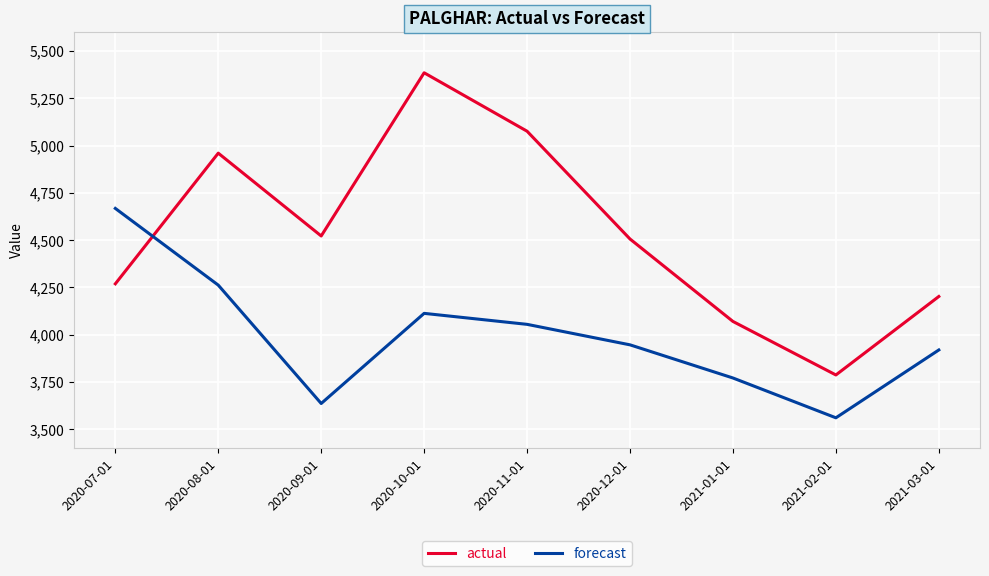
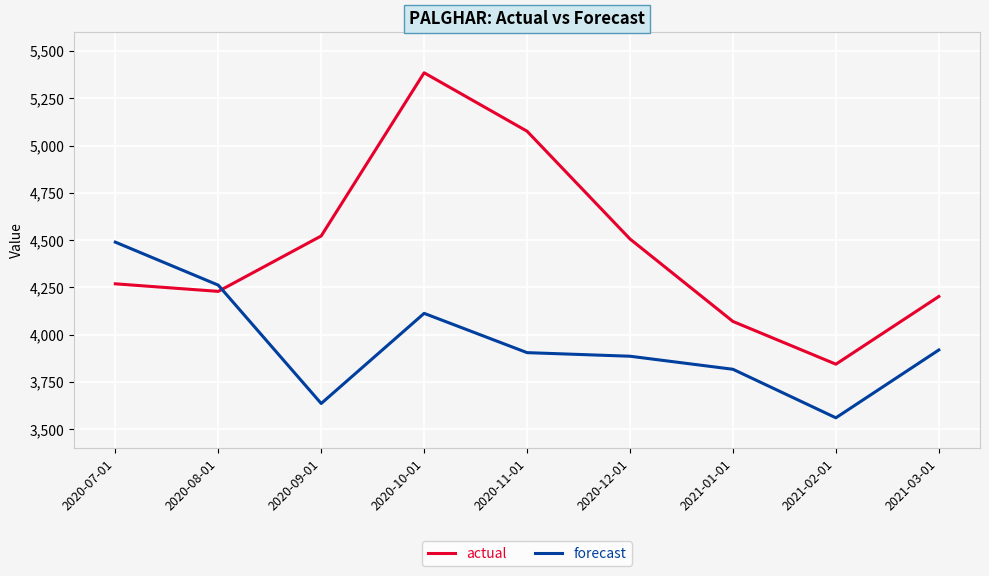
  {
    "actual": {
      "2020-07-01": "4,270",
-     "2020-08-01": "4,960",
+     "2020-08-01": "4,230",
      "2020-09-01": "4,520",
      "2020-10-01": "5,390",
      "2020-11-01": "5,080",
      "2020-12-01": "4,510",
      "2021-01-01": "4,070",
-     "2021-02-01": "3,790",
+     "2021-02-01": "3,840",
      "2021-03-01": "4,200"
    },
    "forecast": {
-     "2020-07-01": "4,670",
+     "2020-07-01": "4,490",
      "2020-08-01": "4,260",
      "2020-09-01": "3,640",
      "2020-10-01": "4,110",
-     "2020-11-01": "4,050",
-     "2020-12-01": "3,950",
-     "2021-01-01": "3,770",
+     "2020-11-01": "3,910",
+     "2020-12-01": "3,890",
+     "2021-01-01": "3,820",
      "2021-02-01": "3,560",
      "2021-03-01": "3,920"
    }
  }
